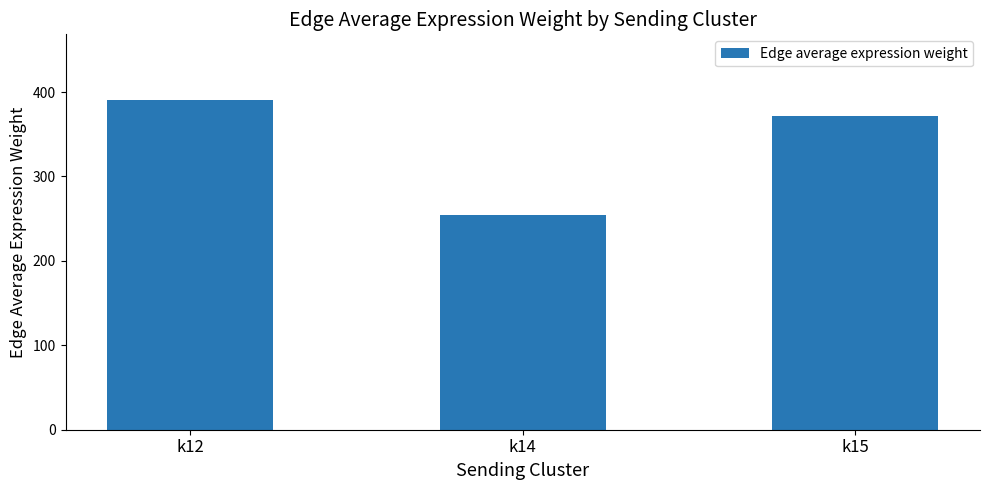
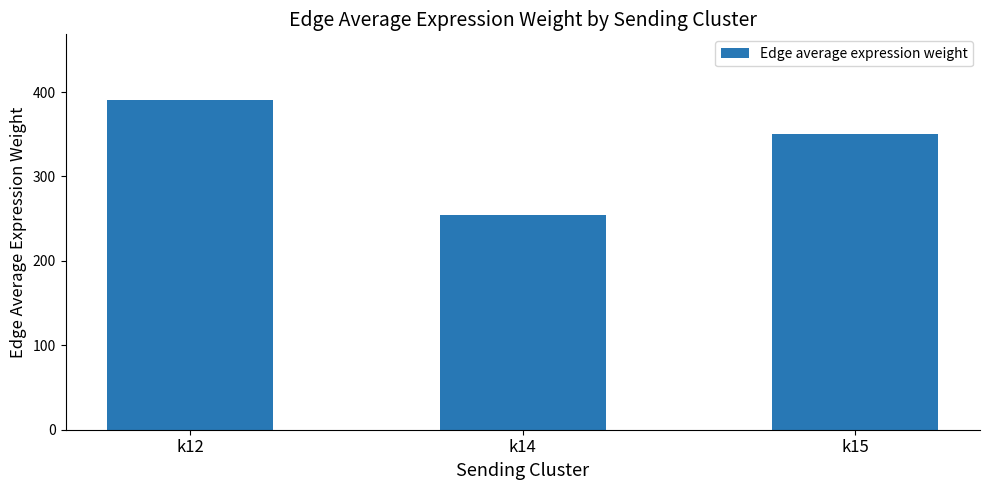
  {
    "k12": 390,
    "k14": 250,
-   "k15": 370
+   "k15": 350
  }
